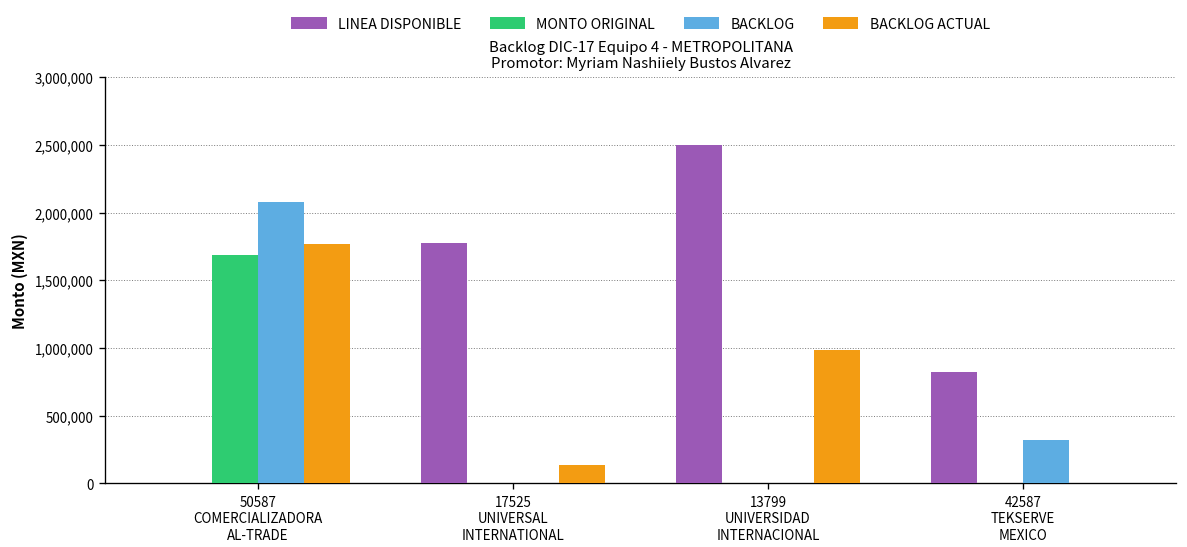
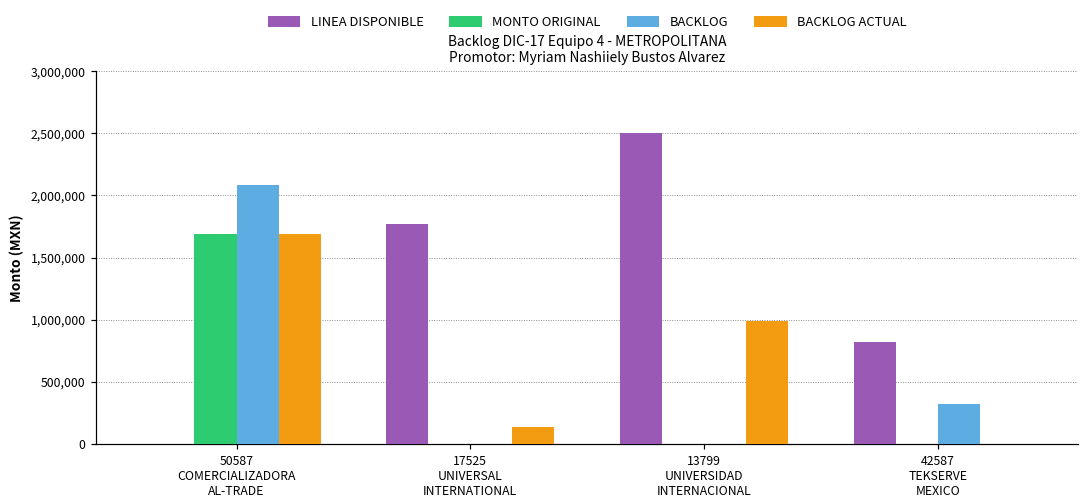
  {
    "LINEA DISPONIBLE": {
      "50587 COMERCIALIZADORA AL-TRADE": "0",
      "17525 UNIVERSAL INTERNATIONAL": "1,770,000",
      "13799 UNIVERSIDAD INTERNACIONAL": "2,500,000",
      "42587 TEKSERVE MEXICO": "820,000"
    },
    "MONTO ORIGINAL": {
      "50587 COMERCIALIZADORA AL-TRADE": "1,690,000",
      "17525 UNIVERSAL INTERNATIONAL": "0",
      "13799 UNIVERSIDAD INTERNACIONAL": "0",
      "42587 TEKSERVE MEXICO": "0"
    },
    "BACKLOG": {
      "50587 COMERCIALIZADORA AL-TRADE": "2,080,000",
      "17525 UNIVERSAL INTERNATIONAL": "0",
      "13799 UNIVERSIDAD INTERNACIONAL": "0",
      "42587 TEKSERVE MEXICO": "320,000"
    },
    "BACKLOG ACTUAL": {
-     "50587 COMERCIALIZADORA AL-TRADE": "1,770,000",
+     "50587 COMERCIALIZADORA AL-TRADE": "1,690,000",
      "17525 UNIVERSAL INTERNATIONAL": "130,000",
      "13799 UNIVERSIDAD INTERNACIONAL": "990,000",
      "42587 TEKSERVE MEXICO": "0"
    }
  }
